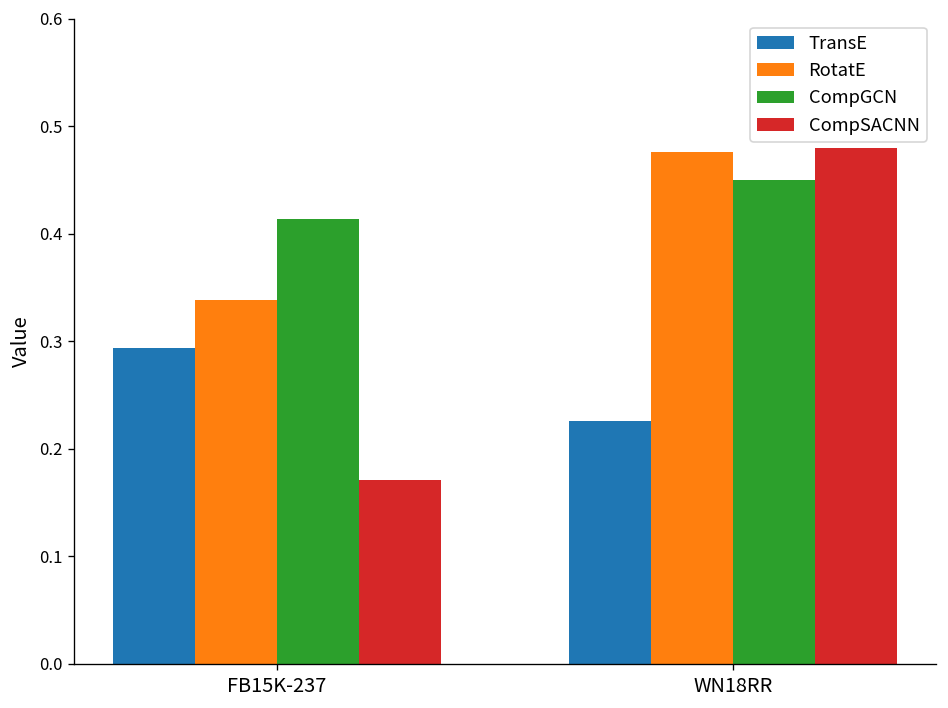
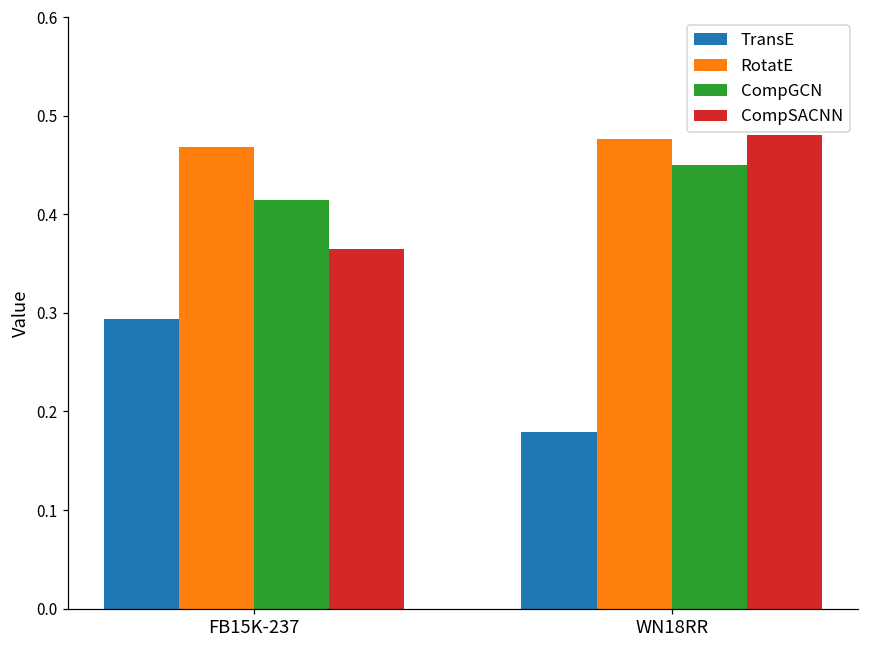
  {
    "TransE": {
      "FB15K-237": 0.29,
-     "WN18RR": 0.23
+     "WN18RR": 0.18
    },
    "RotatE": {
-     "FB15K-237": 0.34,
+     "FB15K-237": 0.47,
      "WN18RR": 0.48
    },
    "CompGCN": {
      "FB15K-237": 0.41,
      "WN18RR": 0.45
    },
    "CompSACNN": {
-     "FB15K-237": 0.17,
+     "FB15K-237": 0.37,
      "WN18RR": 0.48
    }
  }
